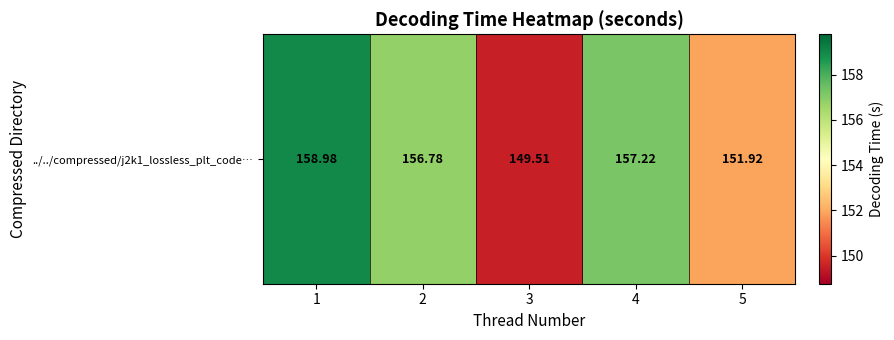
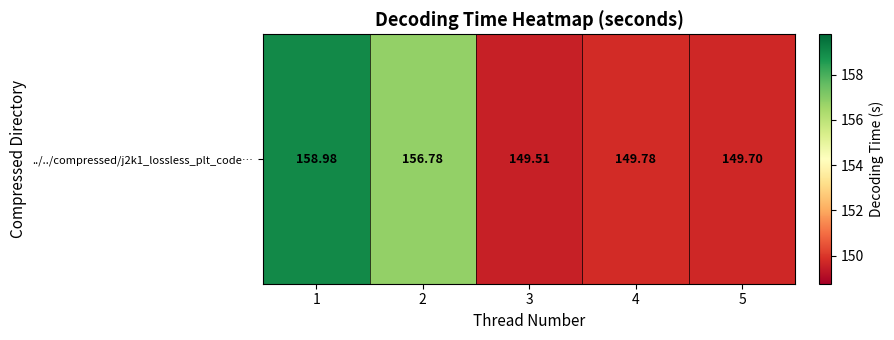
  {
    "../../compressed/j2k1_lossless_plt_code…": {
      "1": 158.98,
      "2": 156.78,
      "3": 149.51,
-     "4": 157.22,
-     "5": 151.92
+     "4": 149.78,
+     "5": 149.70
    }
  }
